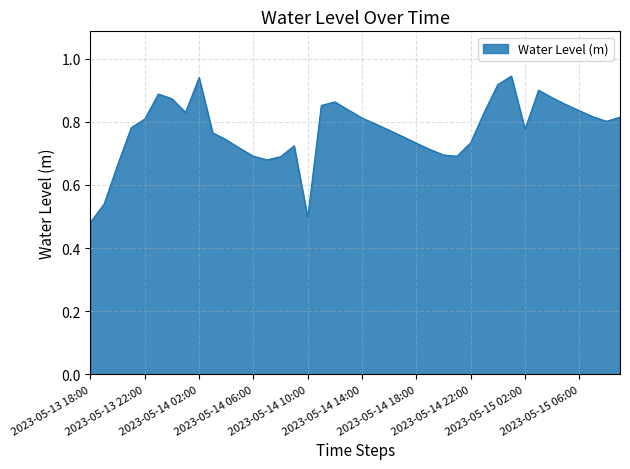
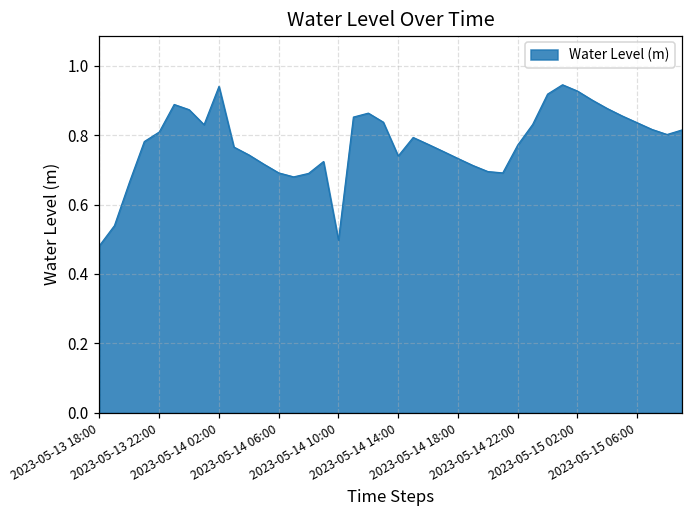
  {
    "2023-05-13 18:00": 0.48,
    "2023-05-13 22:00": 0.81,
    "2023-05-14 02:00": 0.94,
    "2023-05-14 06:00": 0.69,
    "2023-05-14 10:00": 0.50,
-   "2023-05-14 14:00": 0.81,
+   "2023-05-14 14:00": 0.74,
    "2023-05-14 18:00": 0.73,
-   "2023-05-14 22:00": 0.73,
-   "2023-05-15 02:00": 0.78,
+   "2023-05-14 22:00": 0.77,
+   "2023-05-15 02:00": 0.93,
    "2023-05-15 06:00": 0.84
  }
